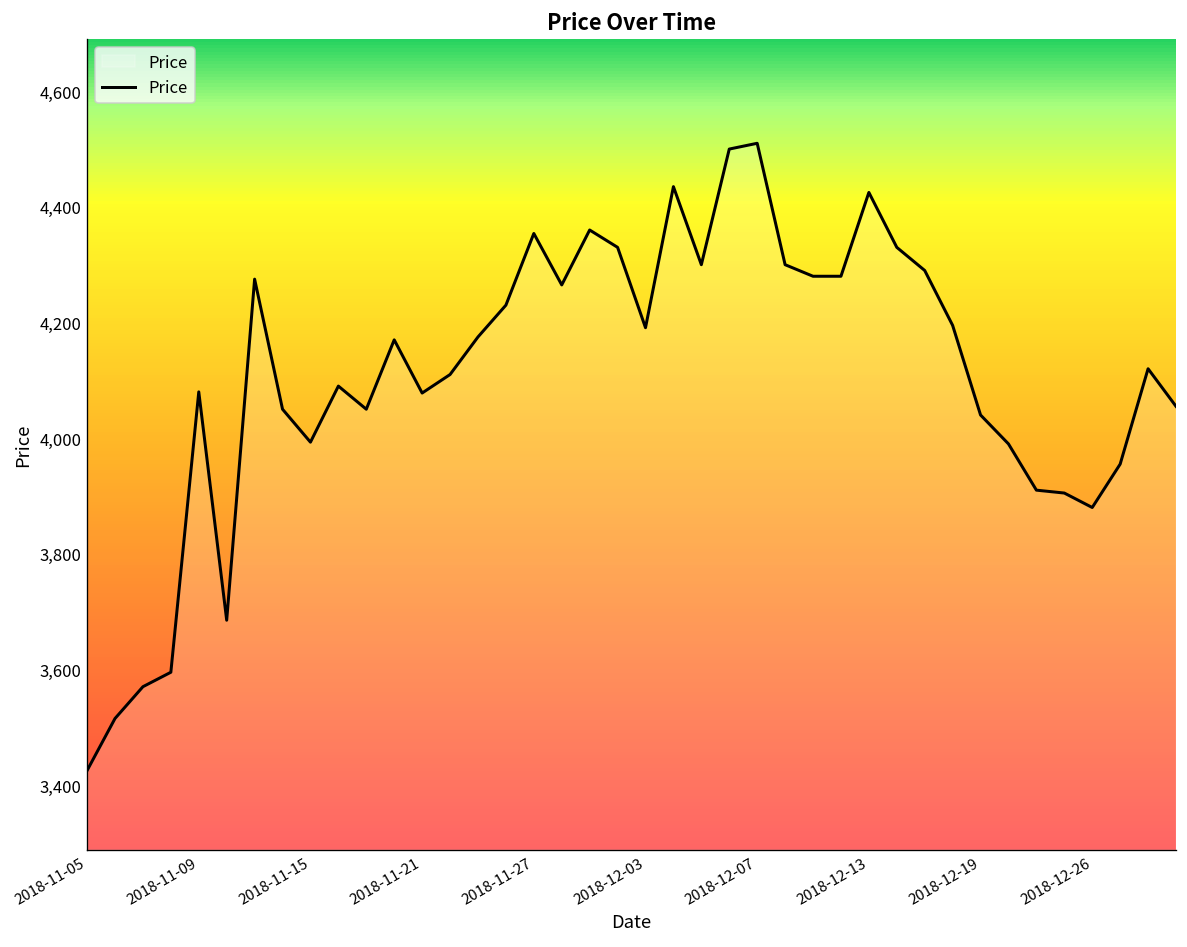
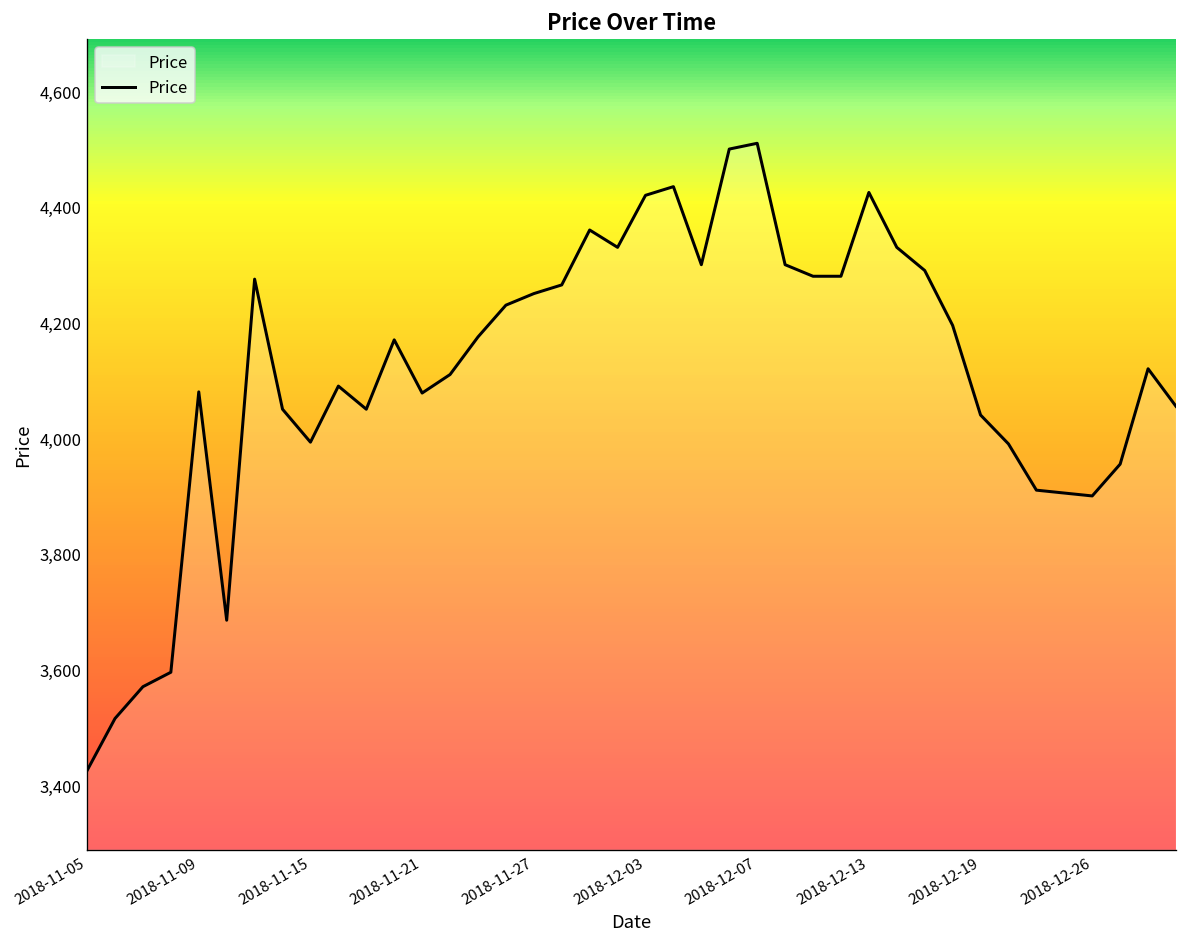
  {
    "2018-11-05": "3,430",
    "2018-11-09": "4,080",
    "2018-11-15": "3,990",
    "2018-11-21": "4,080",
-   "2018-11-27": "4,350",
-   "2018-12-03": "4,190",
+   "2018-11-27": "4,250",
+   "2018-12-03": "4,420",
    "2018-12-07": "4,510",
    "2018-12-13": "4,430",
    "2018-12-19": "4,040",
-   "2018-12-26": "3,880"
+   "2018-12-26": "3,900"
  }
